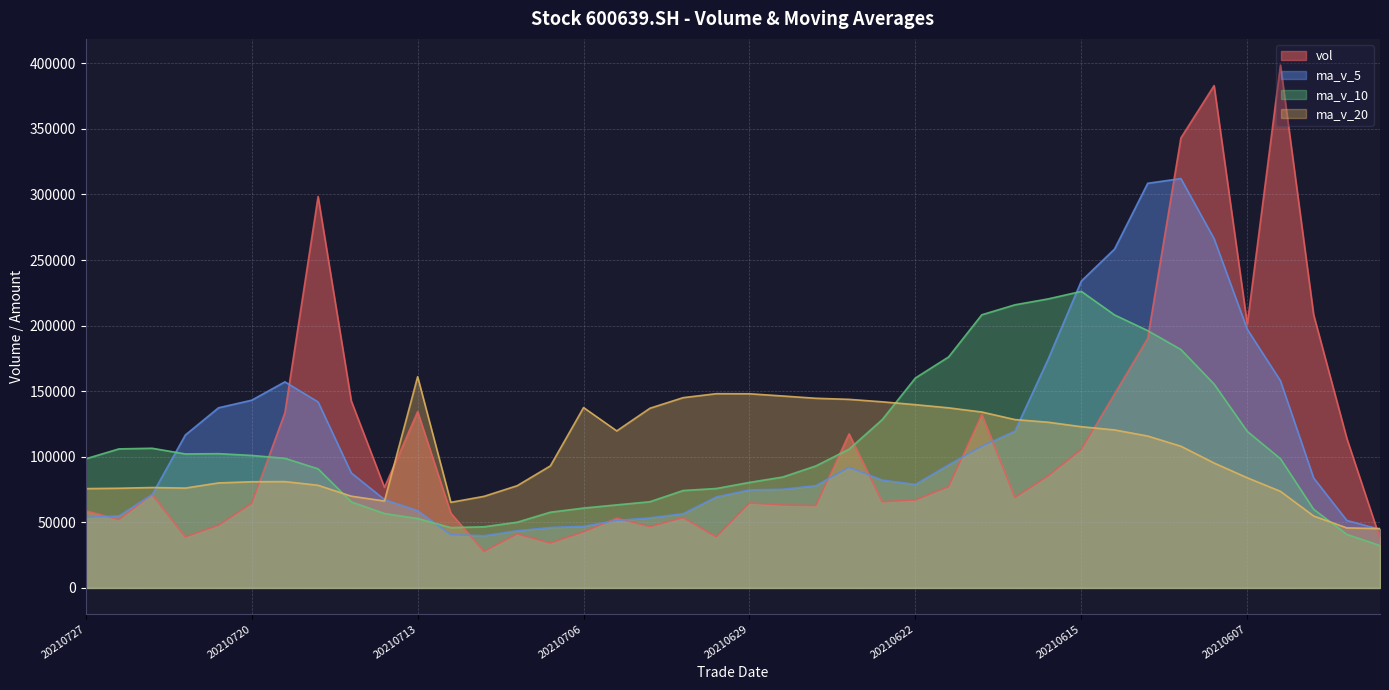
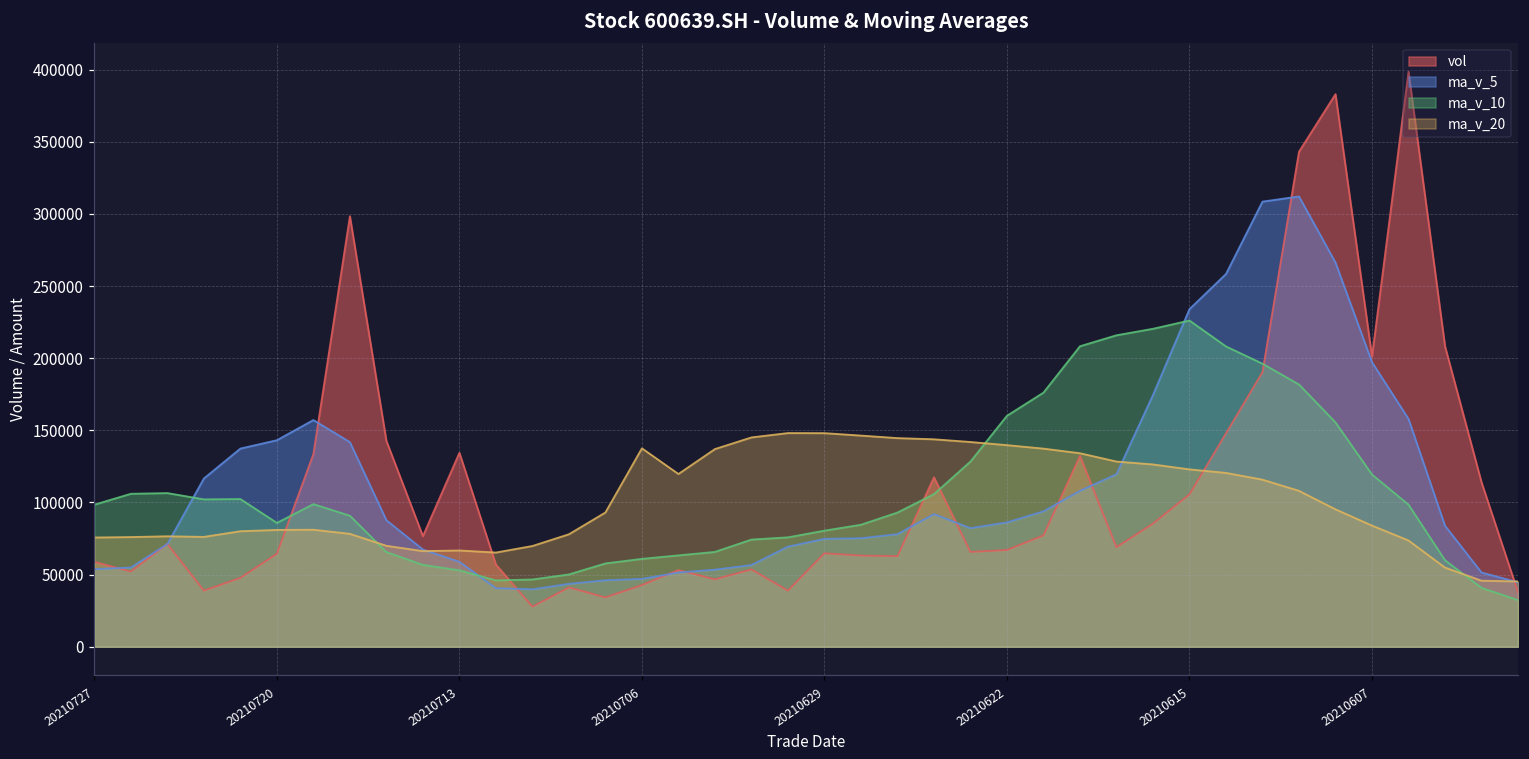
  {
    "vol": {
      "20210727": 59000,
      "20210720": 64000,
      "20210713": 134000,
      "20210706": 43000,
      "20210629": 65000,
      "20210622": 67000,
      "20210615": 106000,
      "20210607": 201000
    },
    "ma_v_5": {
      "20210727": 54000,
      "20210720": 143000,
      "20210713": 59000,
      "20210706": 47000,
      "20210629": 75000,
-     "20210622": 79000,
+     "20210622": 86000,
      "20210615": 234000,
      "20210607": 197000
    },
    "ma_v_10": {
      "20210727": 98000,
-     "20210720": 101000,
+     "20210720": 86000,
      "20210713": 53000,
      "20210706": 61000,
      "20210629": 80000,
      "20210622": 160000,
      "20210615": 226000,
      "20210607": 119000
    },
    "ma_v_20": {
      "20210727": 76000,
      "20210720": 81000,
-     "20210713": 161000,
+     "20210713": 67000,
      "20210706": 138000,
      "20210629": 148000,
      "20210622": 140000,
      "20210615": 123000,
      "20210607": 84000
    }
  }
